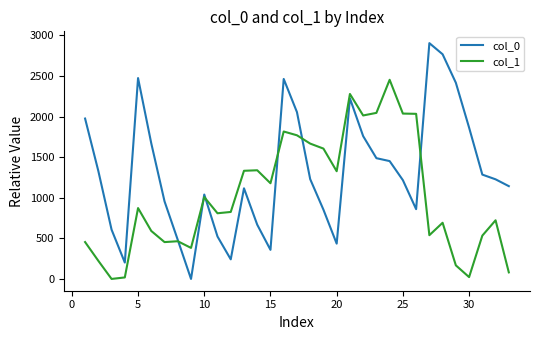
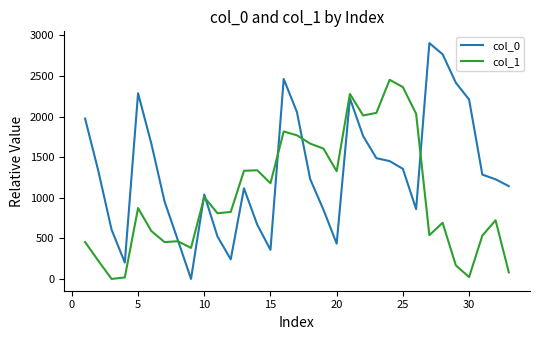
  {
    "col_0": {
-     "5": 2500,
+     "5": 2300,
      "10": 1000,
      "15": 400,
      "20": 400,
-     "25": 1200,
-     "30": 1900
+     "25": 1400,
+     "30": 2200
    },
    "col_1": {
      "5": 900,
      "10": 1000,
      "15": 1200,
      "20": 1300,
-     "25": 2000,
+     "25": 2400,
      "30": 0
    }
  }
